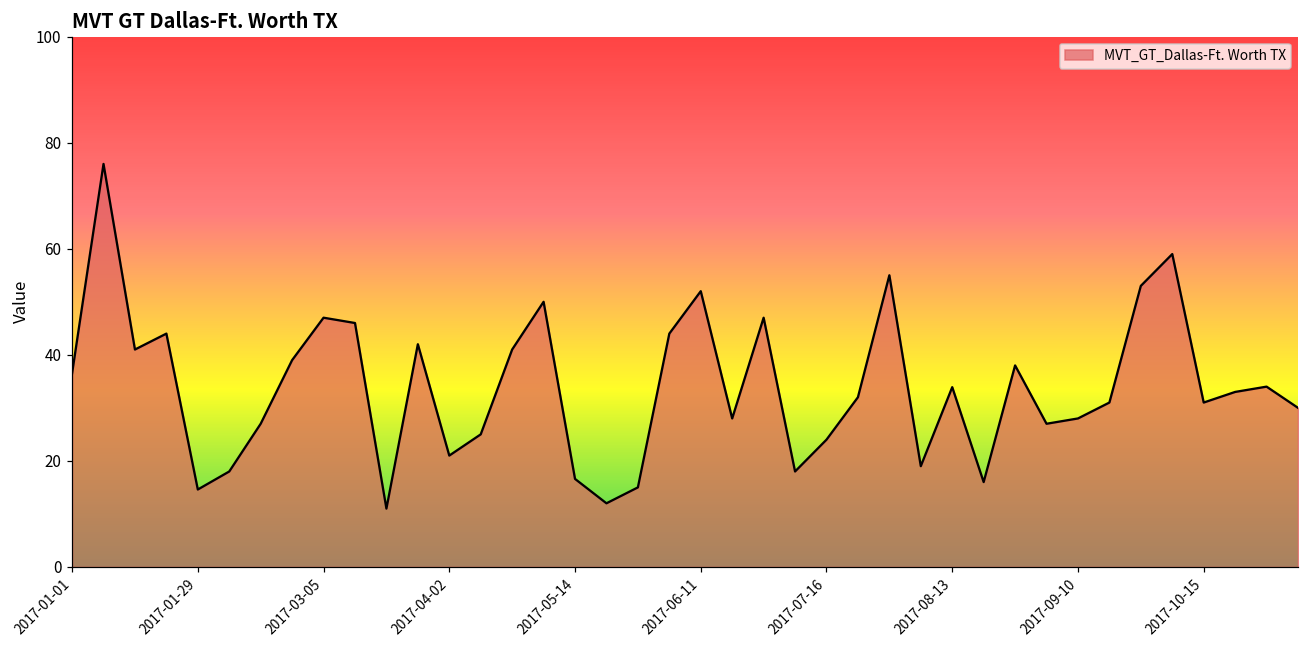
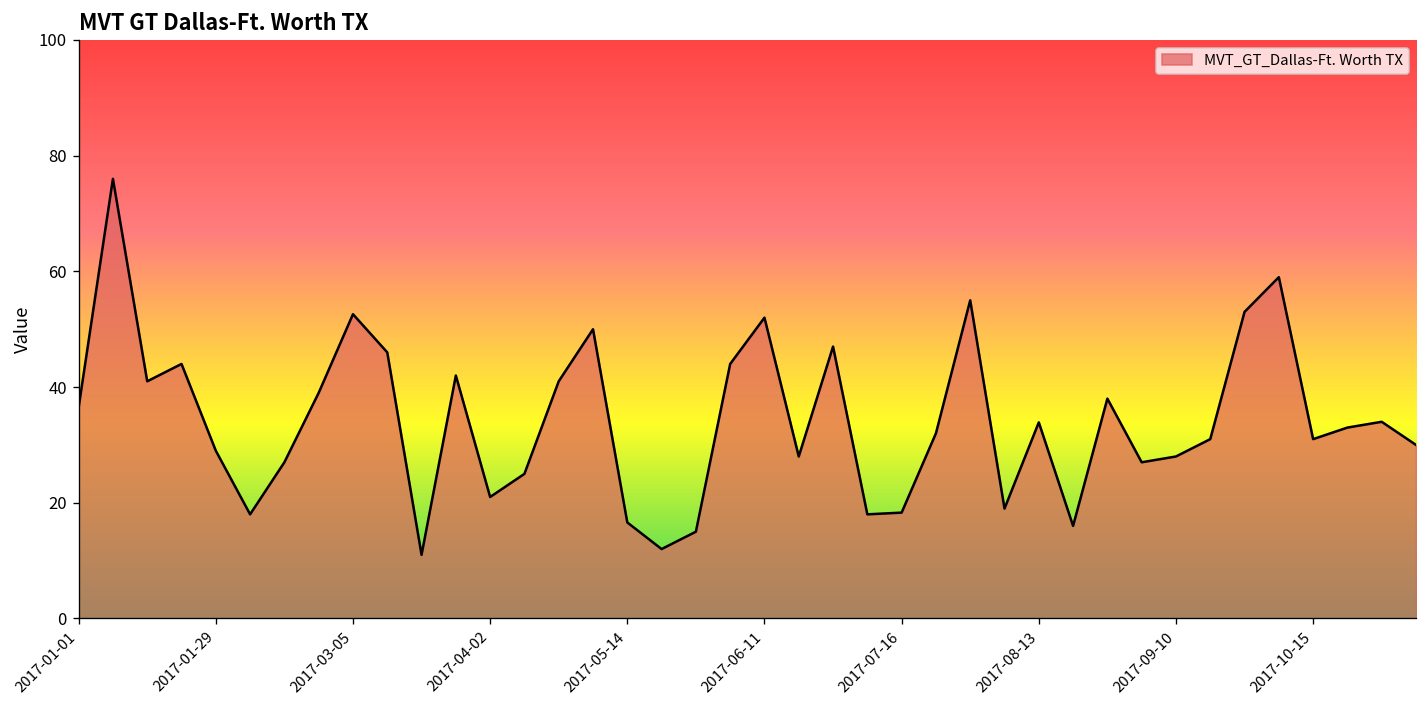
  {
    "2017-01-01": 37,
-   "2017-01-29": 15,
-   "2017-03-05": 47,
+   "2017-01-29": 29,
+   "2017-03-05": 53,
    "2017-04-02": 21,
    "2017-05-14": 17,
    "2017-06-11": 52,
-   "2017-07-16": 24,
+   "2017-07-16": 18,
    "2017-08-13": 34,
    "2017-09-10": 28,
    "2017-10-15": 31
  }
